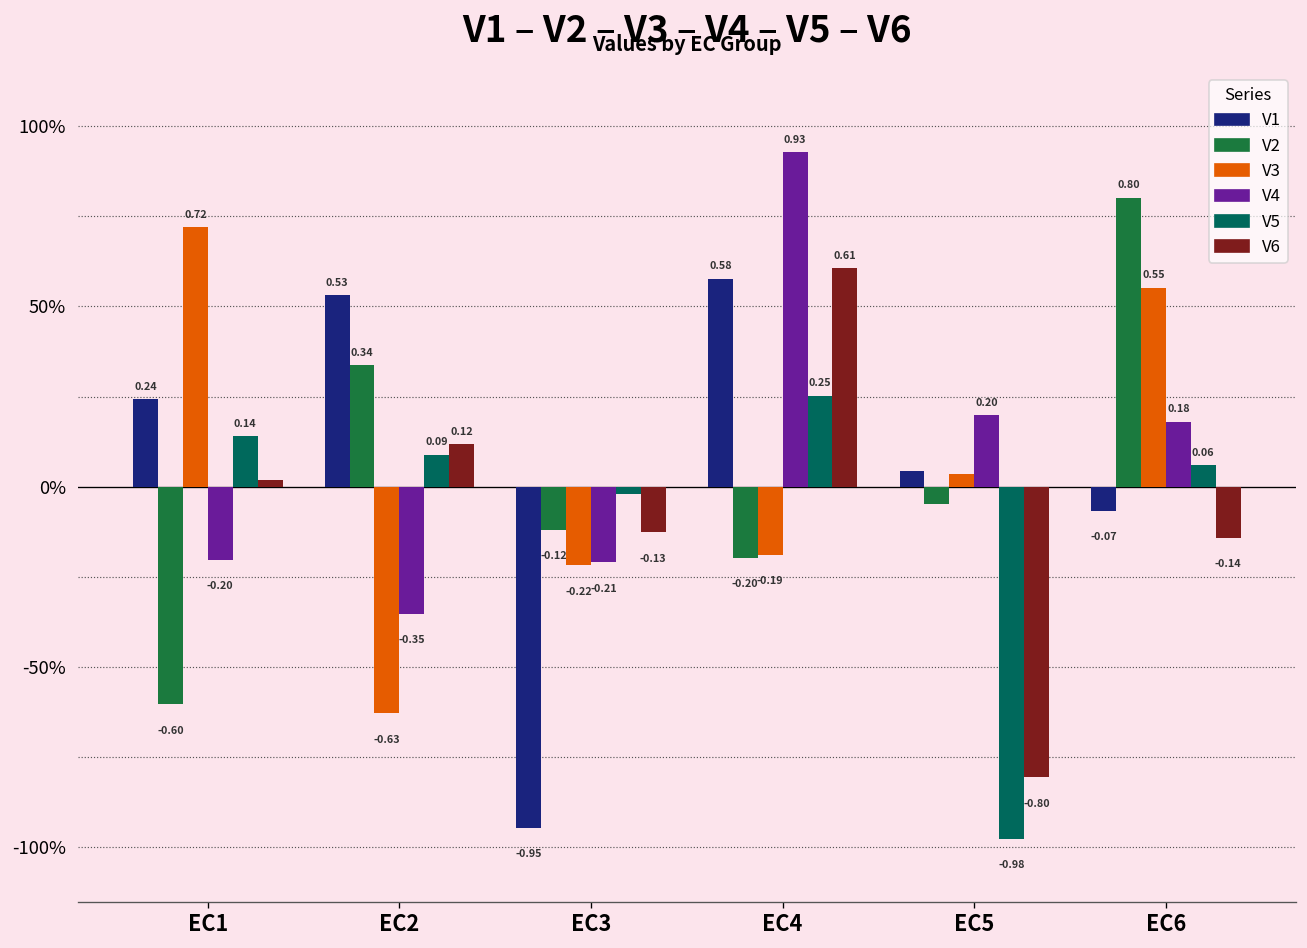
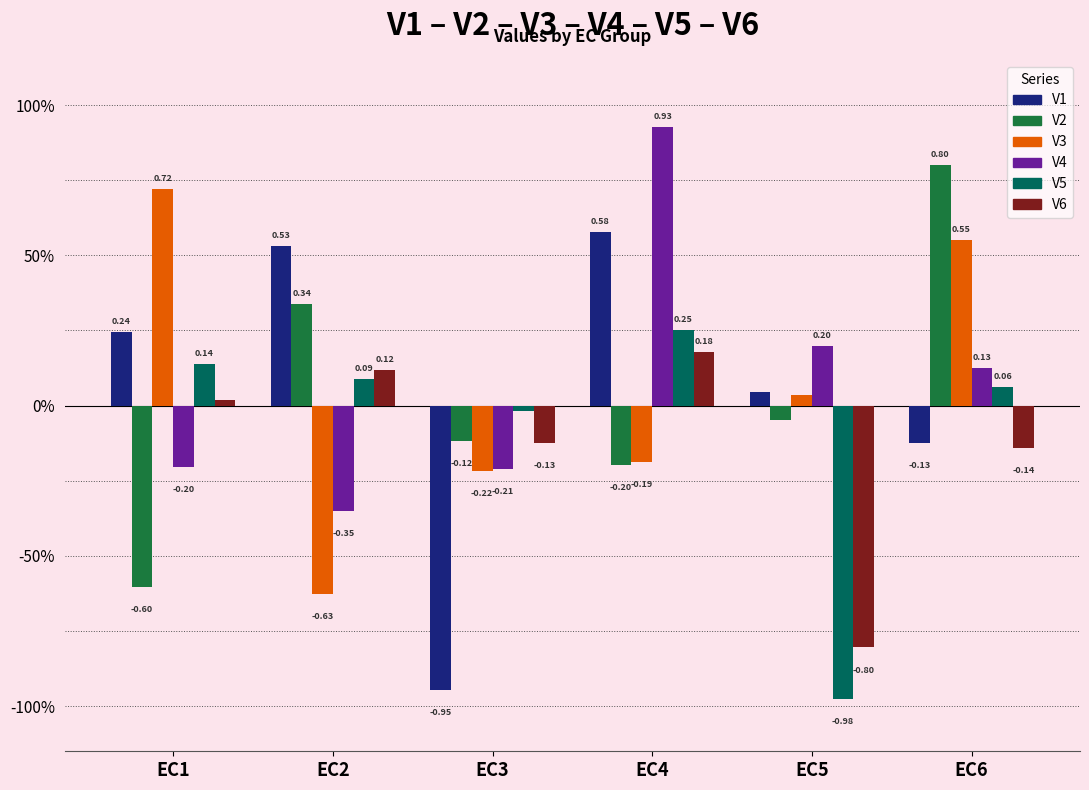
  {
    "V1": {
      "EC1": 0.24,
      "EC2": 0.53,
      "EC3": -0.95,
      "EC4": 0.58,
-     "EC6": -0.07
+     "EC6": -0.13
    },
    "V3": {
      "EC1": 0.72,
      "EC2": -0.63,
      "EC3": -0.22,
      "EC4": -0.19,
      "EC6": 0.55
    },
    "V4": {
      "EC1": -0.20,
      "EC2": -0.35,
      "EC3": -0.21,
      "EC4": 0.93,
      "EC5": 0.20,
-     "EC6": 0.18
+     "EC6": 0.13
    },
    "V6": {
      "EC2": 0.12,
      "EC3": -0.13,
-     "EC4": 0.61,
+     "EC4": 0.18,
      "EC5": -0.80,
      "EC6": -0.14
    }
  }
